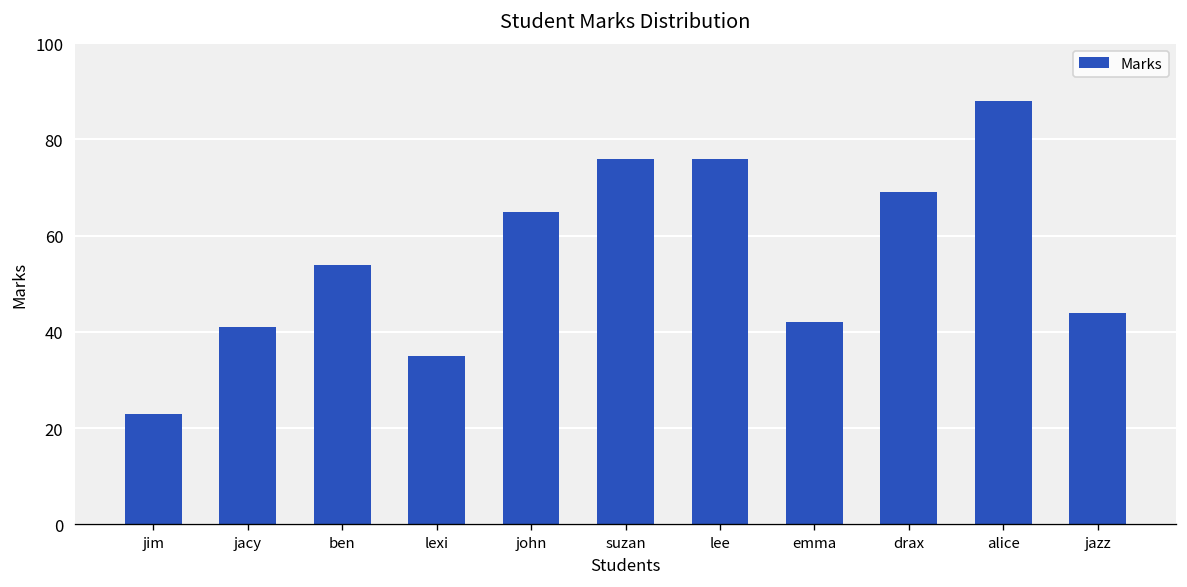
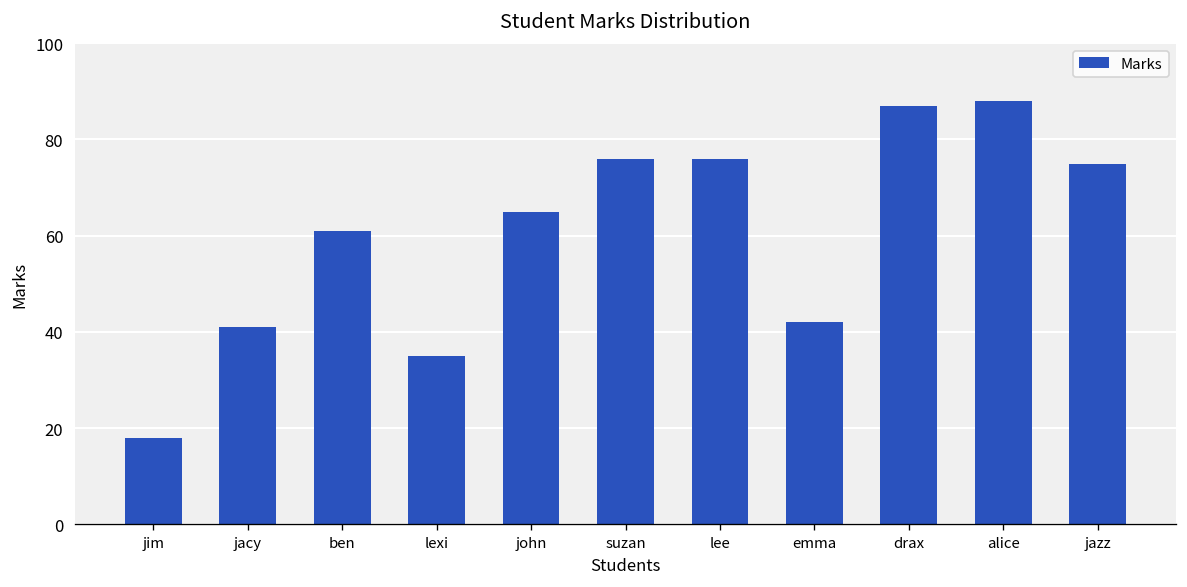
  {
-   "jim": 23,
+   "jim": 18,
    "jacy": 41,
-   "ben": 54,
+   "ben": 61,
    "lexi": 35,
    "john": 65,
    "suzan": 76,
    "lee": 76,
    "emma": 42,
-   "drax": 69,
+   "drax": 87,
    "alice": 88,
-   "jazz": 44
+   "jazz": 75
  }
